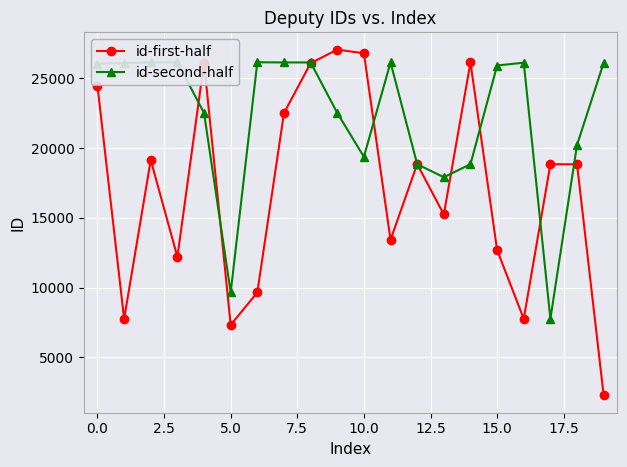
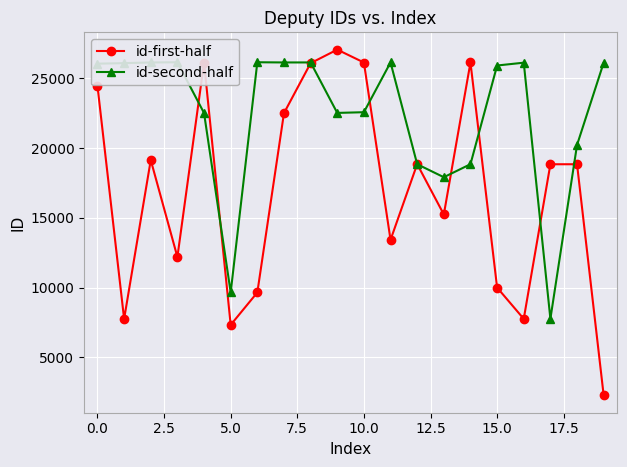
  {
    "id-first-half": {
      "0.0": 24500,
      "5.0": 7300,
-     "10.0": 26800,
-     "15.0": 12700
+     "10.0": 26100,
+     "15.0": 10000
    },
    "id-second-half": {
      "5.0": 9700,
-     "10.0": 19400,
+     "10.0": 22600,
      "15.0": 25900
    }
  }
